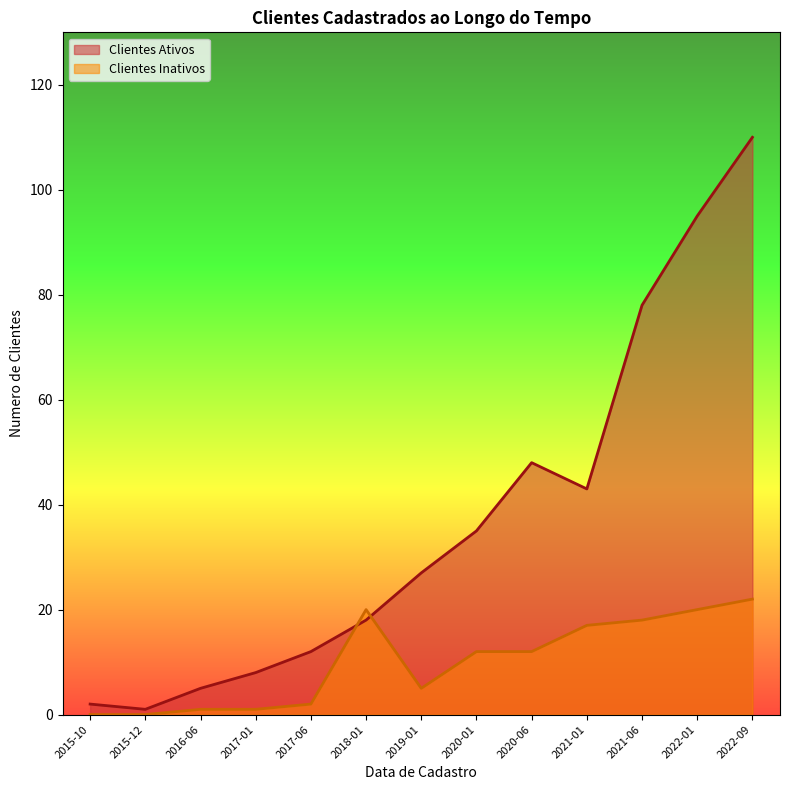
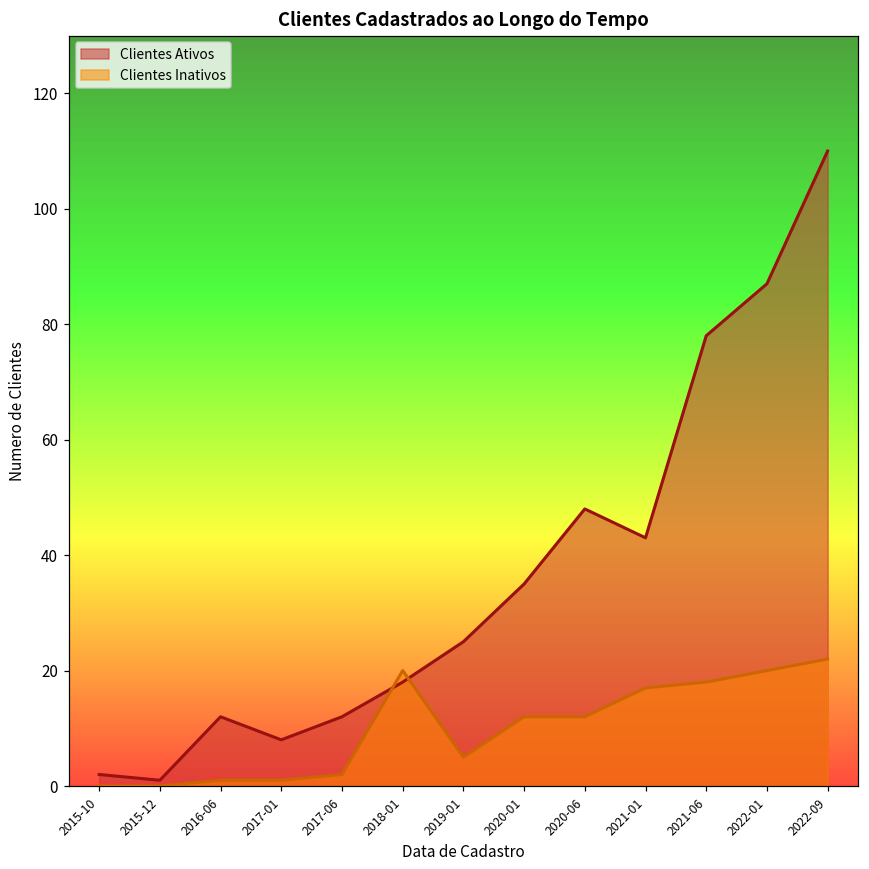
  {
    "Clientes Ativos": {
      "2015-10": 2,
      "2015-12": 1,
-     "2016-06": 5,
+     "2016-06": 12,
      "2017-01": 8,
      "2017-06": 12,
      "2018-01": 18,
-     "2019-01": 27,
+     "2019-01": 25,
      "2020-01": 35,
      "2020-06": 48,
      "2021-01": 43,
      "2021-06": 78,
-     "2022-01": 95,
+     "2022-01": 87,
      "2022-09": 110
    },
    "Clientes Inativos": {
      "2015-10": 0,
      "2015-12": 0,
      "2016-06": 1,
      "2017-01": 1,
      "2017-06": 2,
      "2018-01": 20,
      "2019-01": 5,
      "2020-01": 12,
      "2020-06": 12,
      "2021-01": 17,
      "2021-06": 18,
      "2022-01": 20,
      "2022-09": 22
    }
  }
